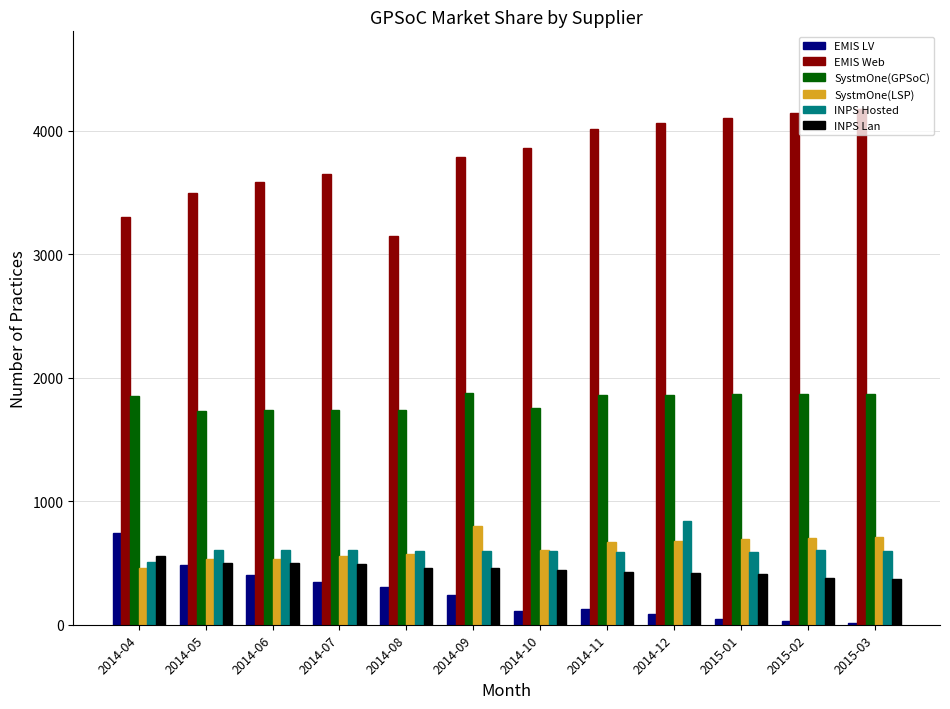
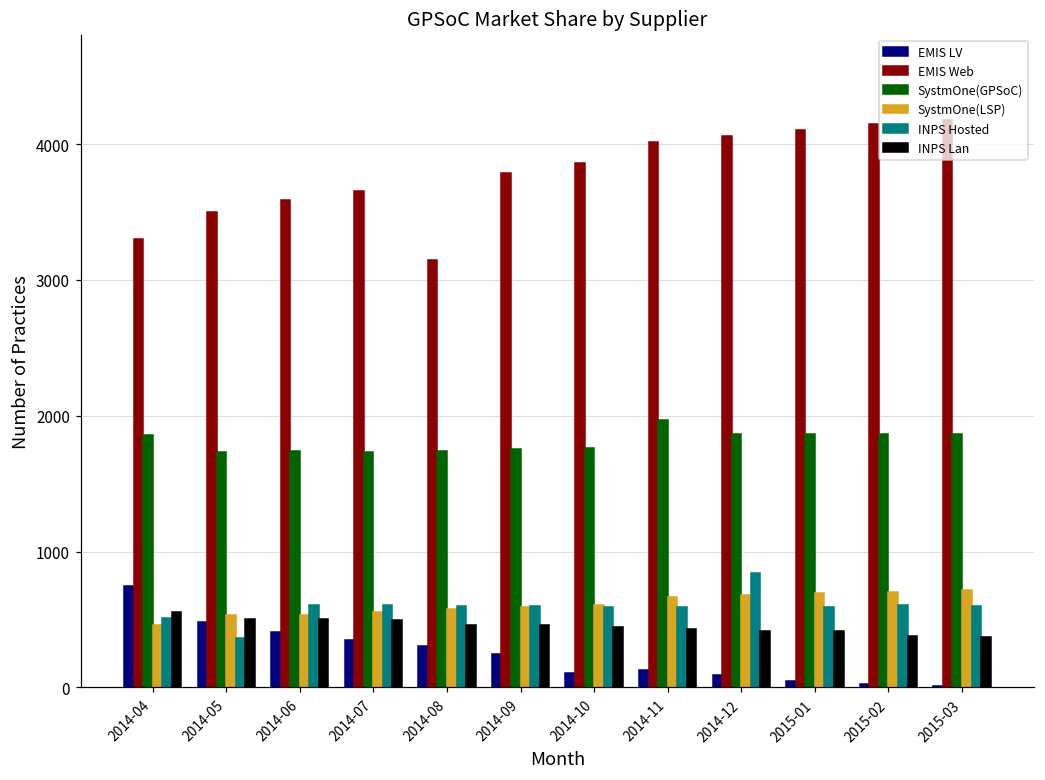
  {
    "EMIS LV": {
      "2014-04": 750,
      "2014-05": 480,
      "2014-06": 410,
      "2014-07": 350,
      "2014-08": 300,
      "2014-09": 240,
      "2014-10": 110,
      "2014-11": 130,
      "2014-12": 90,
      "2015-01": 50,
      "2015-02": 30
    },
    "EMIS Web": {
      "2014-04": 3300,
      "2014-05": 3500,
      "2014-06": 3590,
      "2014-07": 3650,
      "2014-08": 3150,
      "2014-09": 3790,
      "2014-10": 3860,
      "2014-11": 4020,
      "2014-12": 4060,
      "2015-01": 4100,
      "2015-02": 4150
    },
    "SystmOne(GPSoC)": {
      "2014-04": 1860,
      "2014-05": 1730,
      "2014-06": 1740,
      "2014-07": 1740,
      "2014-08": 1740,
-     "2014-09": 1880,
+     "2014-09": 1750,
      "2014-10": 1760,
-     "2014-11": 1860,
+     "2014-11": 1970,
      "2014-12": 1860,
      "2015-01": 1870,
      "2015-02": 1870,
      "2015-03": 1870
    },
    "SystmOne(LSP)": {
      "2014-04": 460,
      "2014-05": 530,
      "2014-06": 530,
      "2014-07": 560,
      "2014-08": 570,
-     "2014-09": 800,
+     "2014-09": 590,
      "2014-10": 610,
      "2014-11": 670,
      "2014-12": 680,
      "2015-01": 690,
      "2015-02": 700,
      "2015-03": 710
    },
    "INPS Hosted": {
      "2014-04": 510,
-     "2014-05": 610,
+     "2014-05": 360,
      "2014-06": 610,
      "2014-07": 610,
      "2014-08": 600,
      "2014-09": 600,
      "2014-10": 590,
      "2014-11": 590,
      "2014-12": 840,
      "2015-01": 590,
      "2015-02": 600,
      "2015-03": 600
    },
    "INPS Lan": {
      "2014-04": 560,
      "2014-05": 500,
      "2014-06": 500,
      "2014-07": 500,
      "2014-08": 460,
      "2014-09": 460,
      "2014-10": 440,
      "2014-11": 430,
      "2014-12": 420,
      "2015-01": 410,
      "2015-02": 380,
      "2015-03": 370
    }
  }
